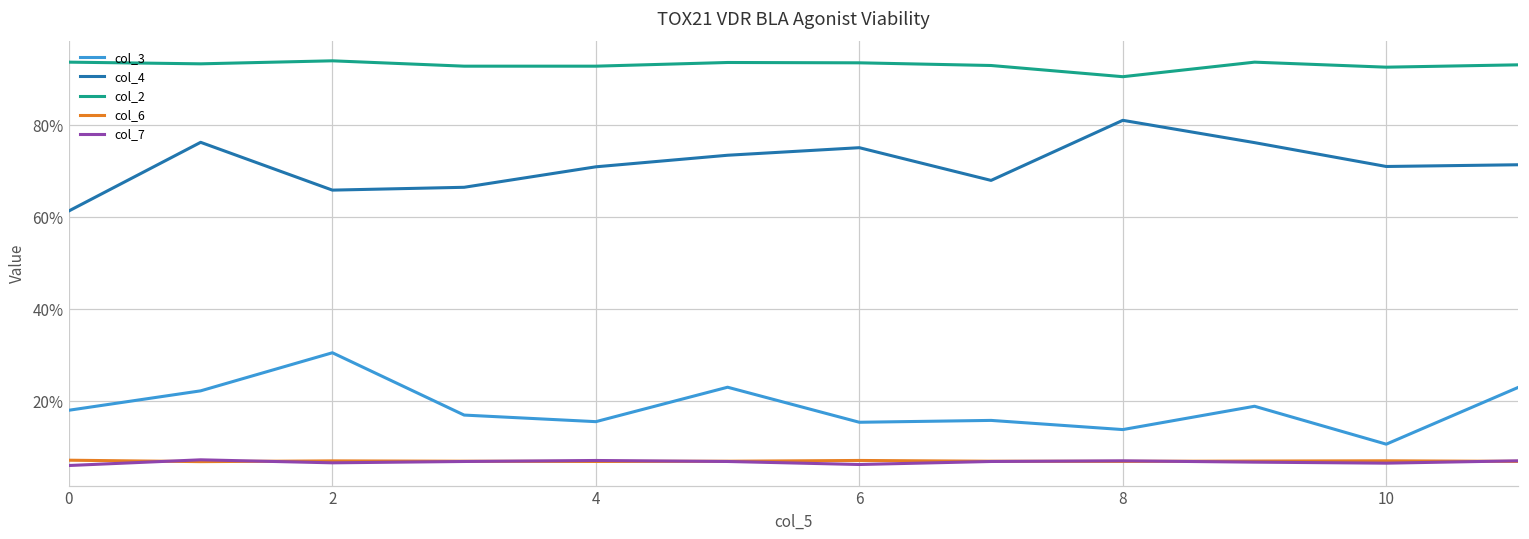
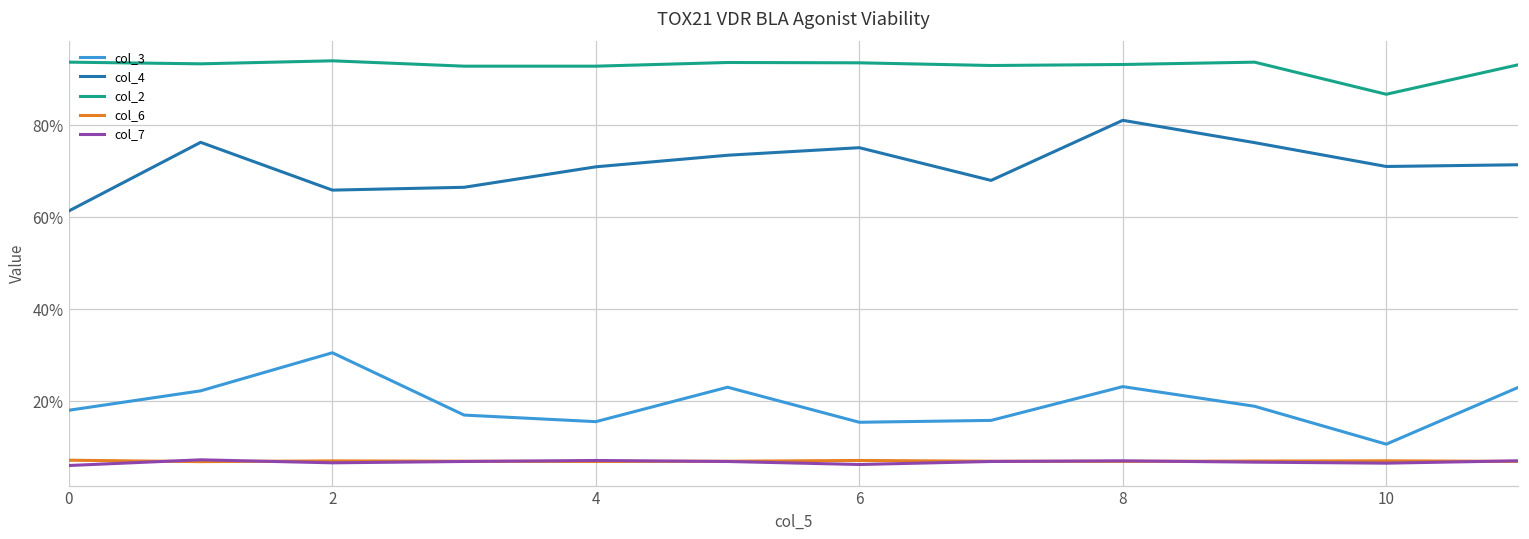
  {
    "col_3": {
      "0": "18%",
      "2": "31%",
      "4": "16%",
      "6": "15%",
-     "8": "14%",
+     "8": "23%",
      "10": "11%"
    },
    "col_4": {
      "0": "61%",
      "2": "66%",
      "4": "71%",
      "6": "75%",
      "8": "81%",
      "10": "71%"
    },
    "col_2": {
      "0": "94%",
      "2": "94%",
      "4": "93%",
      "6": "94%",
-     "8": "91%",
-     "10": "93%"
+     "8": "93%",
+     "10": "87%"
    },
    "col_6": {
      "0": "7%",
      "6": "7%"
    },
    "col_7": {
      "0": "6%",
      "6": "6%"
    }
  }
